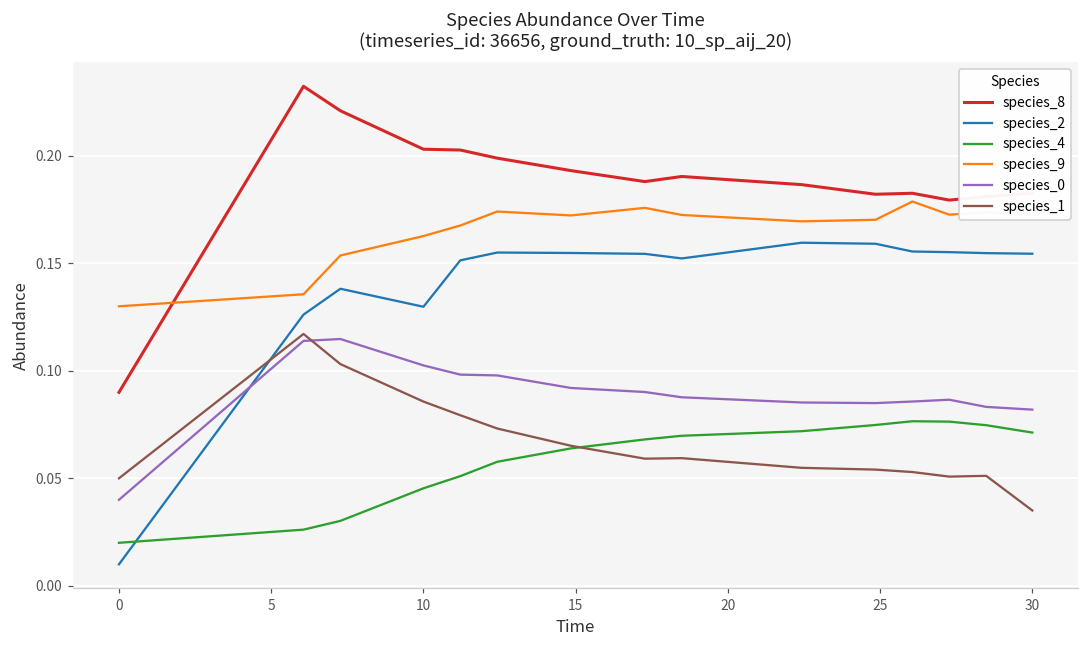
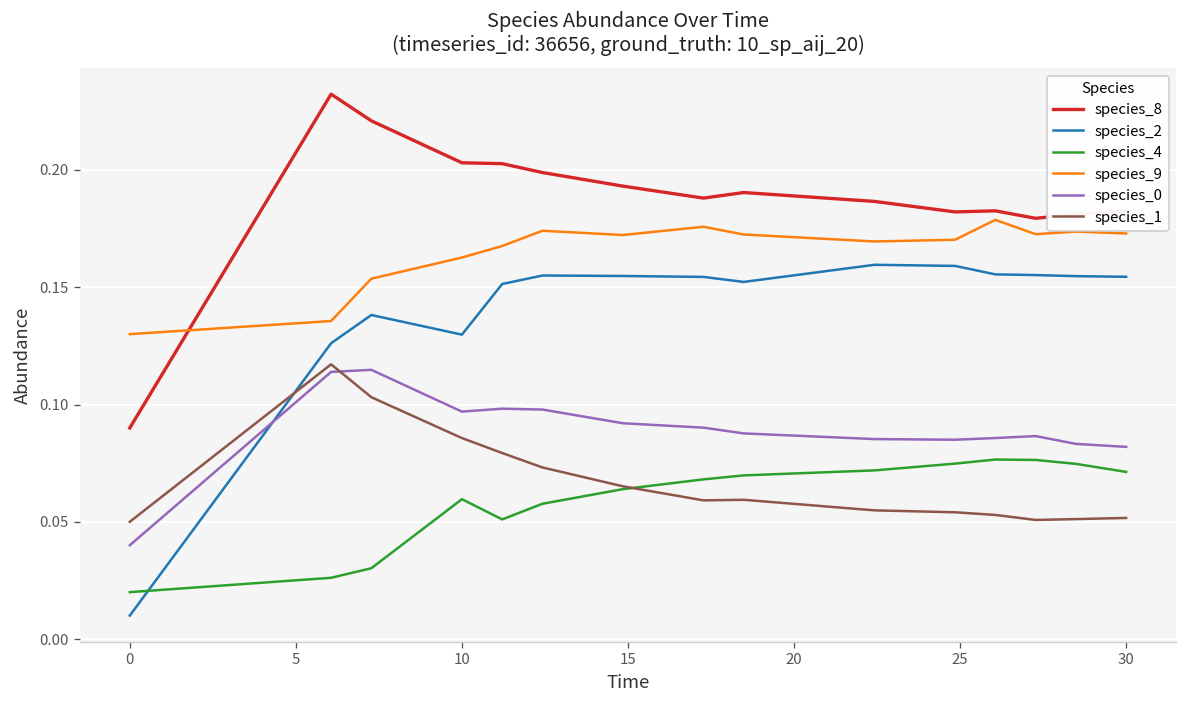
  {
    "species_8": {
      "0": 0.090,
      "10": 0.203
    },
    "species_2": {
      "0": 0.010,
      "10": 0.130,
      "30": 0.154
    },
    "species_4": {
      "0": 0.020,
-     "10": 0.045,
+     "10": 0.060,
      "30": 0.071
    },
    "species_9": {
      "0": 0.130,
      "10": 0.163
    },
    "species_0": {
      "0": 0.040,
-     "10": 0.103,
+     "10": 0.097,
      "30": 0.082
    },
    "species_1": {
      "0": 0.050,
      "10": 0.086,
-     "30": 0.035
+     "30": 0.052
    }
  }
